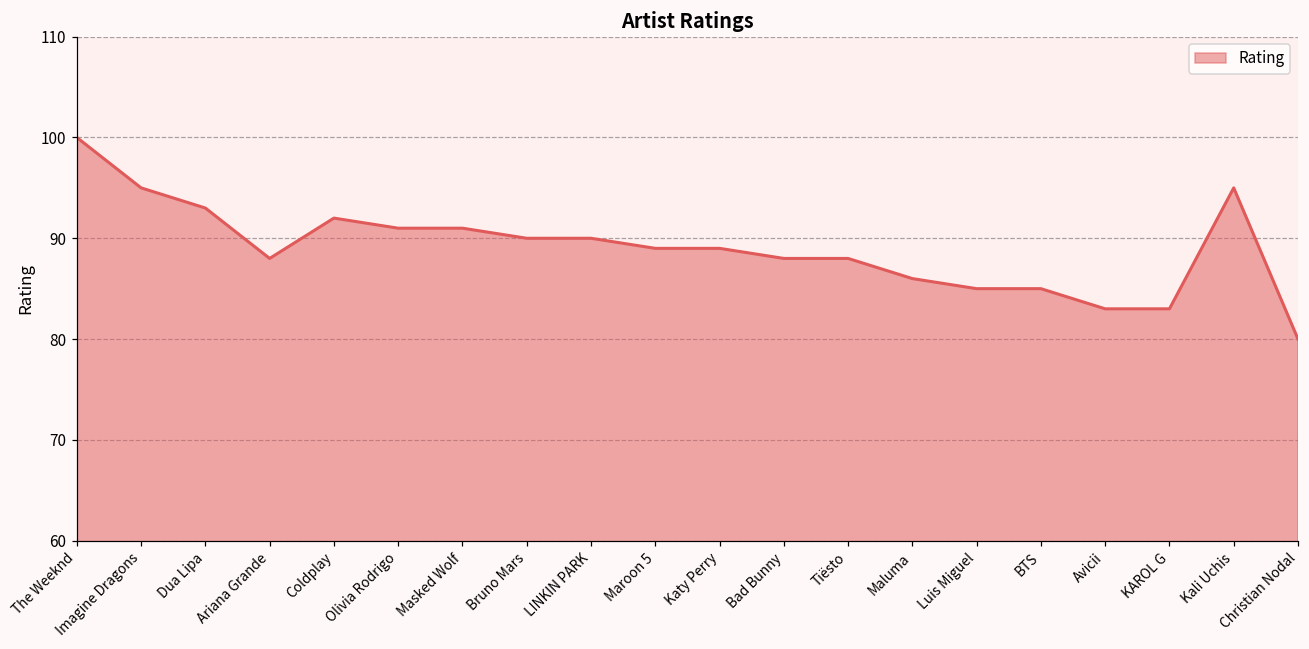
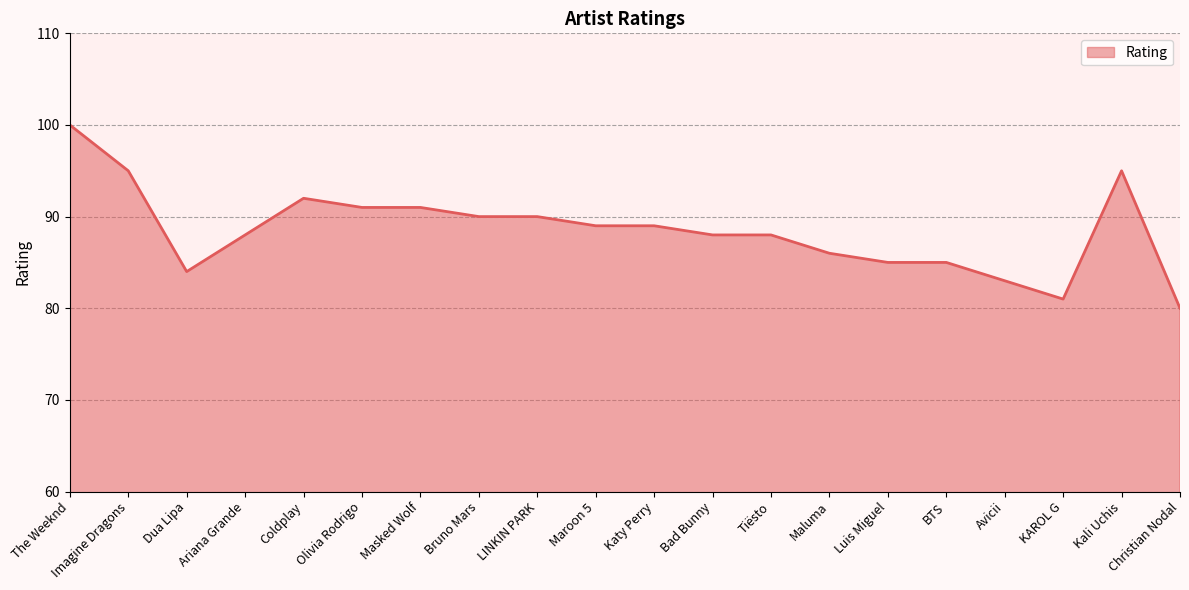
  {
    "The Weeknd": 100,
    "Imagine Dragons": 95,
-   "Dua Lipa": 93,
+   "Dua Lipa": 84,
    "Ariana Grande": 88,
    "Coldplay": 92,
    "Olivia Rodrigo": 91,
    "Masked Wolf": 91,
    "Bruno Mars": 90,
    "LINKIN PARK": 90,
    "Maroon 5": 89,
    "Katy Perry": 89,
    "Bad Bunny": 88,
    "Tiësto": 88,
    "Maluma": 86,
    "Luis Miguel": 85,
    "BTS": 85,
    "Avicii": 83,
-   "KAROL G": 83,
+   "KAROL G": 81,
    "Kali Uchis": 95,
    "Christian Nodal": 80
  }
